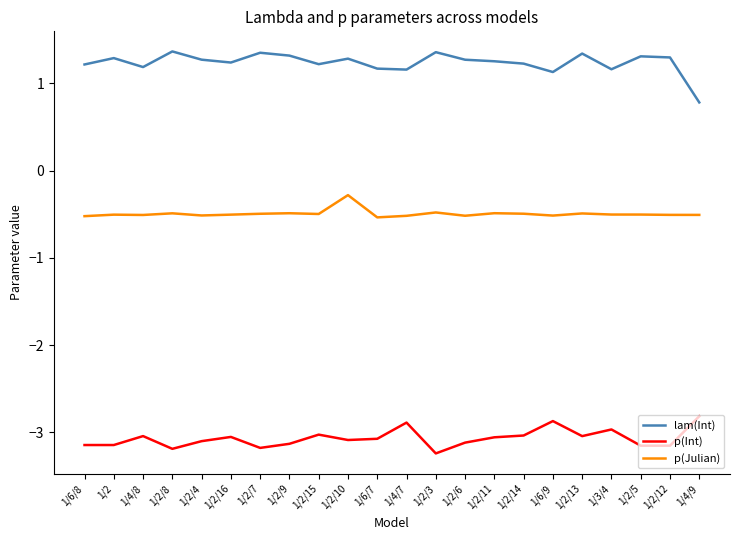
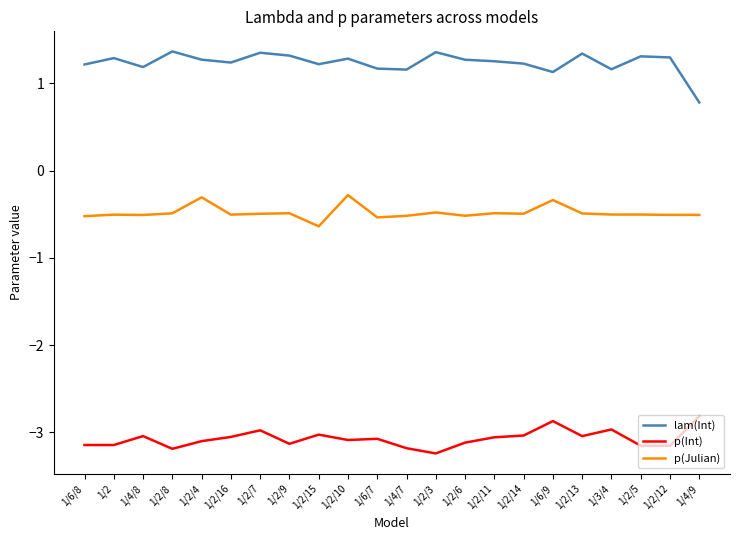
  {
    "lam(Int)": {
      "1/6/8": 1.2,
      "1/2": 1.3,
      "1/4/8": 1.2,
      "1/2/8": 1.4,
      "1/2/4": 1.3,
      "1/2/16": 1.2,
      "1/2/7": 1.4,
      "1/2/9": 1.3,
      "1/2/15": 1.2,
      "1/2/10": 1.3,
      "1/6/7": 1.2,
      "1/4/7": 1.2,
      "1/2/3": 1.4,
      "1/2/6": 1.3,
      "1/2/11": 1.3,
      "1/2/14": 1.2,
      "1/6/9": 1.1,
      "1/2/13": 1.3,
      "1/3/4": 1.2,
      "1/2/5": 1.3,
      "1/2/12": 1.3,
      "1/4/9": 0.8
    },
    "p(Int)": {
      "1/6/8": -3.1,
      "1/2": -3.1,
      "1/4/8": -3.0,
      "1/2/8": -3.2,
      "1/2/4": -3.1,
      "1/2/16": -3.1,
-     "1/2/7": -3.2,
+     "1/2/7": -3.0,
      "1/2/9": -3.1,
      "1/2/15": -3.0,
      "1/2/10": -3.1,
      "1/6/7": -3.1,
-     "1/4/7": -2.9,
+     "1/4/7": -3.2,
      "1/2/3": -3.2,
      "1/2/6": -3.1,
      "1/2/11": -3.1,
      "1/2/14": -3.0,
      "1/6/9": -2.9,
      "1/2/13": -3.0,
      "1/3/4": -3.0
    },
    "p(Julian)": {
      "1/6/8": -0.5,
      "1/2": -0.5,
      "1/4/8": -0.5,
      "1/2/8": -0.5,
-     "1/2/4": -0.5,
+     "1/2/4": -0.3,
      "1/2/16": -0.5,
      "1/2/7": -0.5,
      "1/2/9": -0.5,
-     "1/2/15": -0.5,
+     "1/2/15": -0.6,
      "1/2/10": -0.3,
      "1/6/7": -0.5,
      "1/4/7": -0.5,
      "1/2/3": -0.5,
      "1/2/6": -0.5,
      "1/2/11": -0.5,
      "1/2/14": -0.5,
-     "1/6/9": -0.5,
+     "1/6/9": -0.3,
      "1/2/13": -0.5,
      "1/3/4": -0.5,
      "1/2/5": -0.5,
      "1/2/12": -0.5,
      "1/4/9": -0.5
    }
  }
